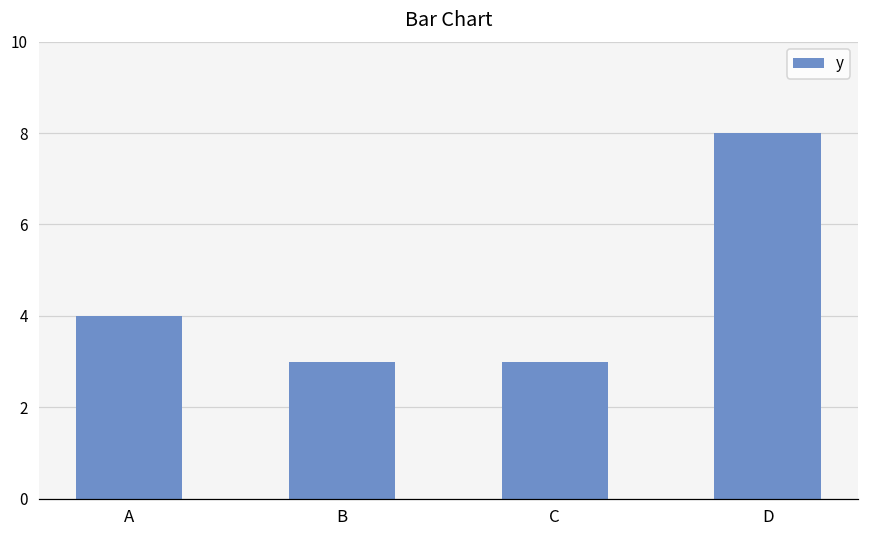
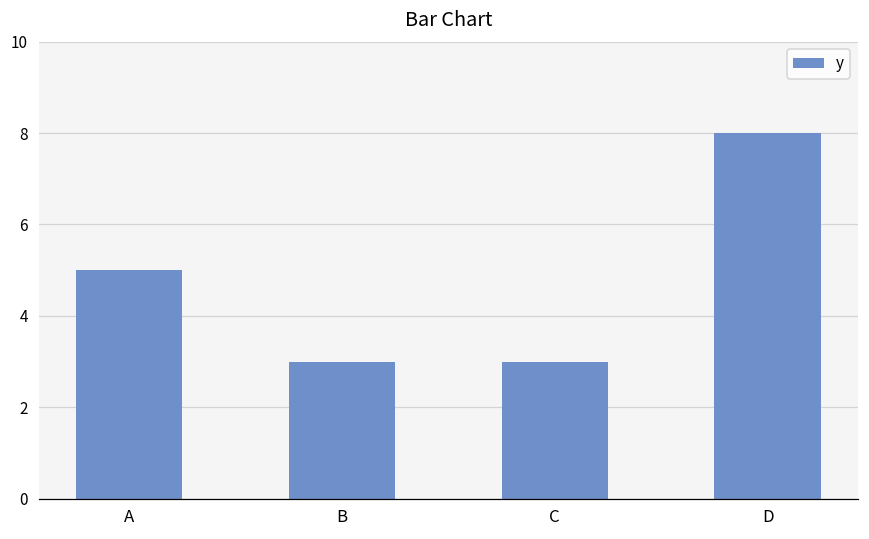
  {
-   "A": 4,
+   "A": 5,
    "B": 3,
    "C": 3,
    "D": 8
  }
